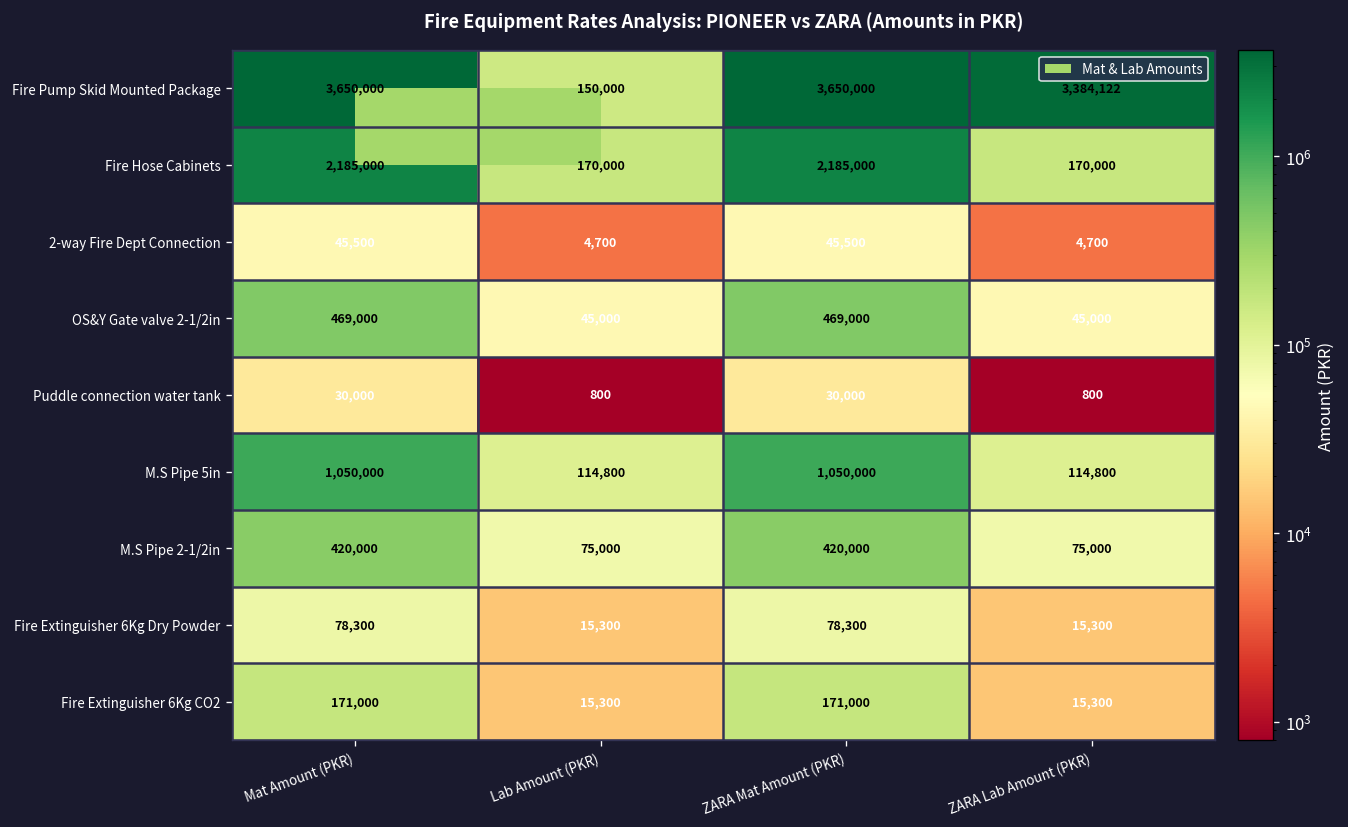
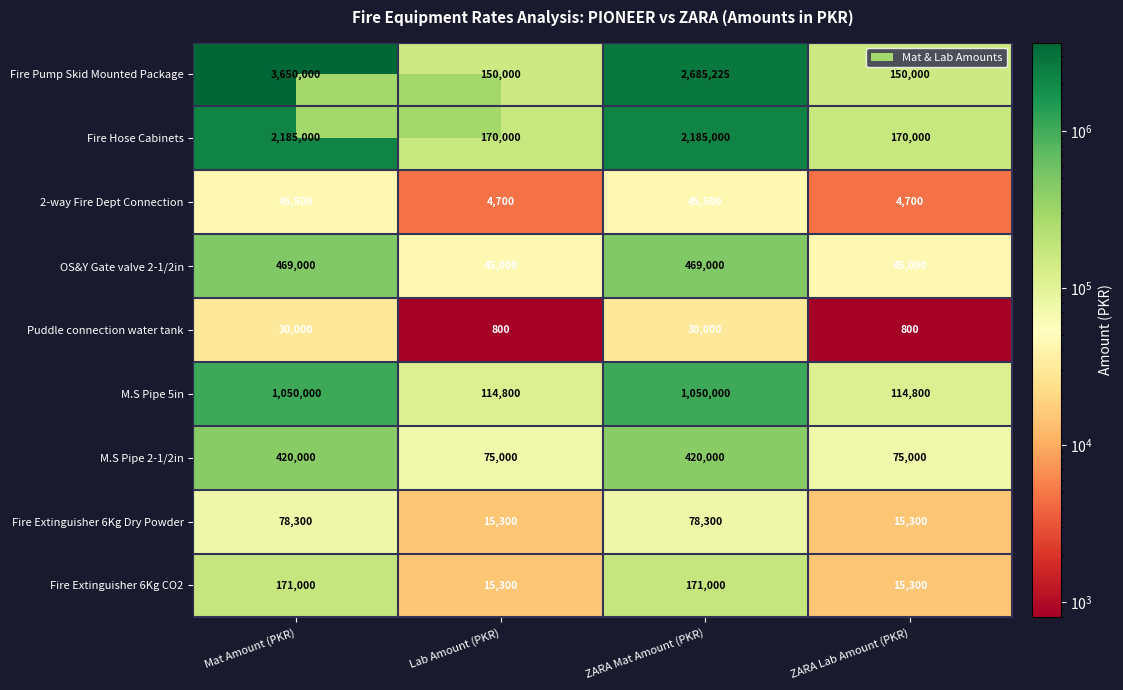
  {
    "Fire Pump Skid Mounted Package": {
-     "ZARA Mat Amount (PKR)": "3,650,000",
-     "ZARA Lab Amount (PKR)": "3,384,122"
+     "ZARA Mat Amount (PKR)": "2,685,225",
+     "ZARA Lab Amount (PKR)": "150,000"
    },
    "Fire Hose Cabinets": {
      "ZARA Mat Amount (PKR)": "2,185,000",
      "ZARA Lab Amount (PKR)": "170,000"
    },
    "2-way Fire Dept Connection": {
      "Mat Amount (PKR)": "45,500",
      "Lab Amount (PKR)": "4,700",
      "ZARA Mat Amount (PKR)": "45,500",
      "ZARA Lab Amount (PKR)": "4,700"
    },
    "OS&Y Gate valve 2-1/2in": {
      "Mat Amount (PKR)": "469,000",
      "Lab Amount (PKR)": "45,000",
      "ZARA Mat Amount (PKR)": "469,000",
      "ZARA Lab Amount (PKR)": "45,000"
    },
    "Puddle connection water tank": {
      "Mat Amount (PKR)": "30,000",
      "Lab Amount (PKR)": "800",
      "ZARA Mat Amount (PKR)": "30,000",
      "ZARA Lab Amount (PKR)": "800"
    },
    "M.S Pipe 5in": {
      "Mat Amount (PKR)": "1,050,000",
      "Lab Amount (PKR)": "114,800",
      "ZARA Mat Amount (PKR)": "1,050,000",
      "ZARA Lab Amount (PKR)": "114,800"
    },
    "M.S Pipe 2-1/2in": {
      "Mat Amount (PKR)": "420,000",
      "Lab Amount (PKR)": "75,000",
      "ZARA Mat Amount (PKR)": "420,000",
      "ZARA Lab Amount (PKR)": "75,000"
    },
    "Fire Extinguisher 6Kg Dry Powder": {
      "Mat Amount (PKR)": "78,300",
      "Lab Amount (PKR)": "15,300",
      "ZARA Mat Amount (PKR)": "78,300",
      "ZARA Lab Amount (PKR)": "15,300"
    },
    "Fire Extinguisher 6Kg CO2": {
      "Mat Amount (PKR)": "171,000",
      "Lab Amount (PKR)": "15,300",
      "ZARA Mat Amount (PKR)": "171,000",
      "ZARA Lab Amount (PKR)": "15,300"
    }
  }
